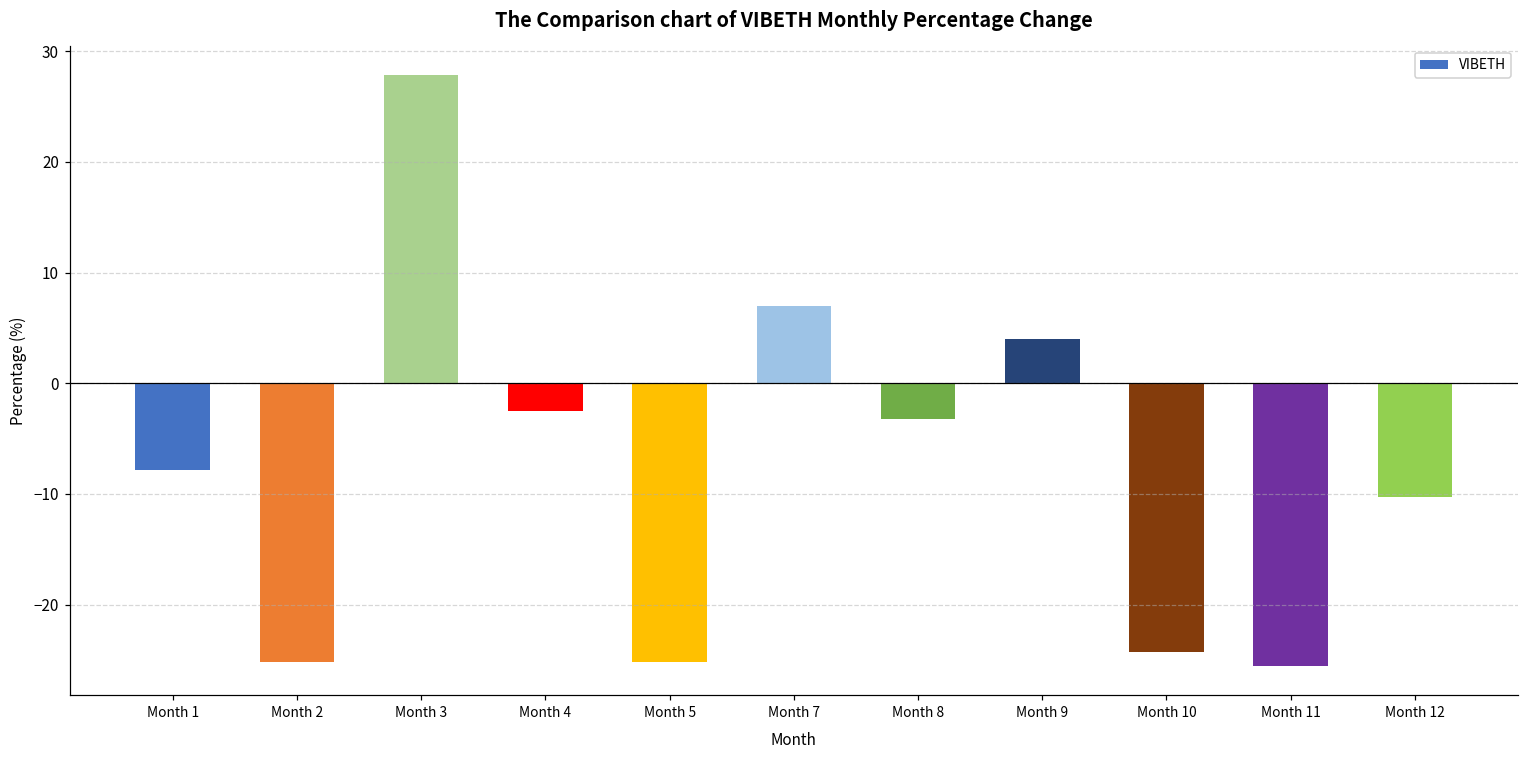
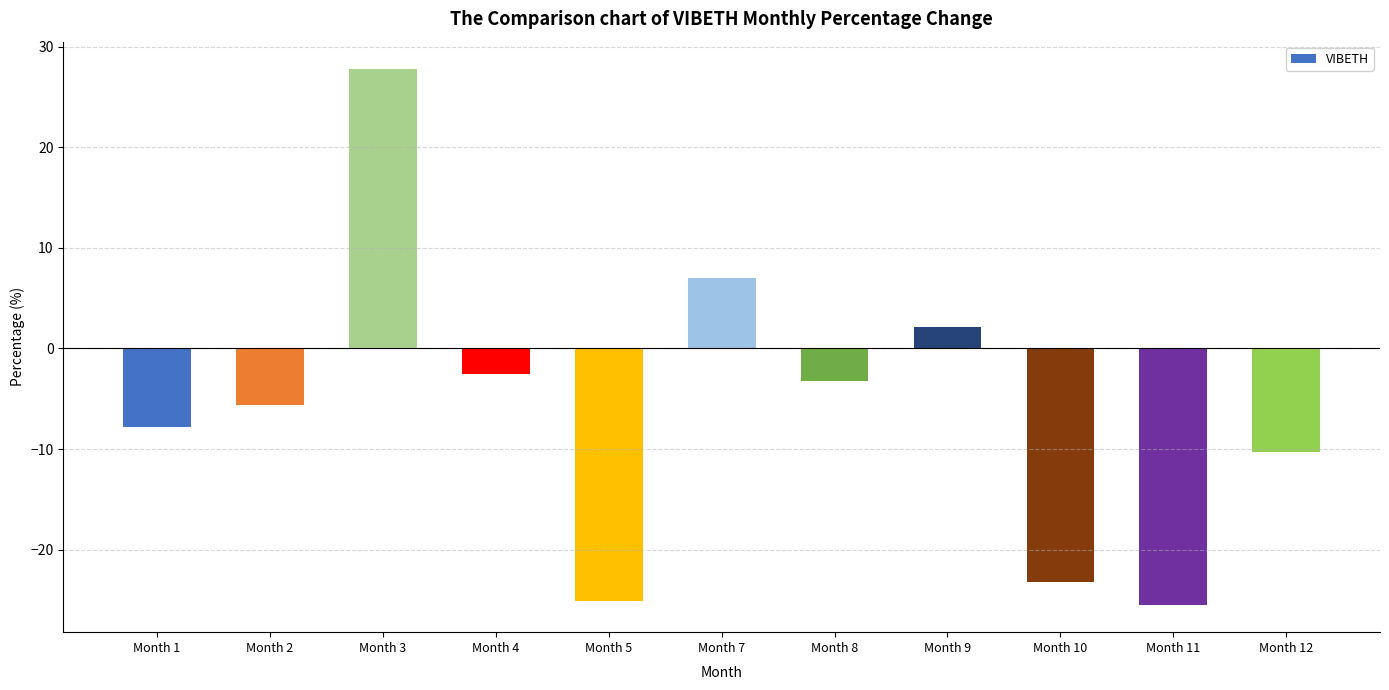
  {
    "Month 1": -7.8,
-   "Month 2": -25.2,
+   "Month 2": -5.6,
    "Month 3": 27.8,
    "Month 4": -2.5,
    "Month 5": -25.1,
    "Month 7": 7.0,
    "Month 8": -3.2,
-   "Month 9": 4.0,
-   "Month 10": -24.3,
+   "Month 9": 2.2,
+   "Month 10": -23.2,
    "Month 11": -25.5,
    "Month 12": -10.3
  }
